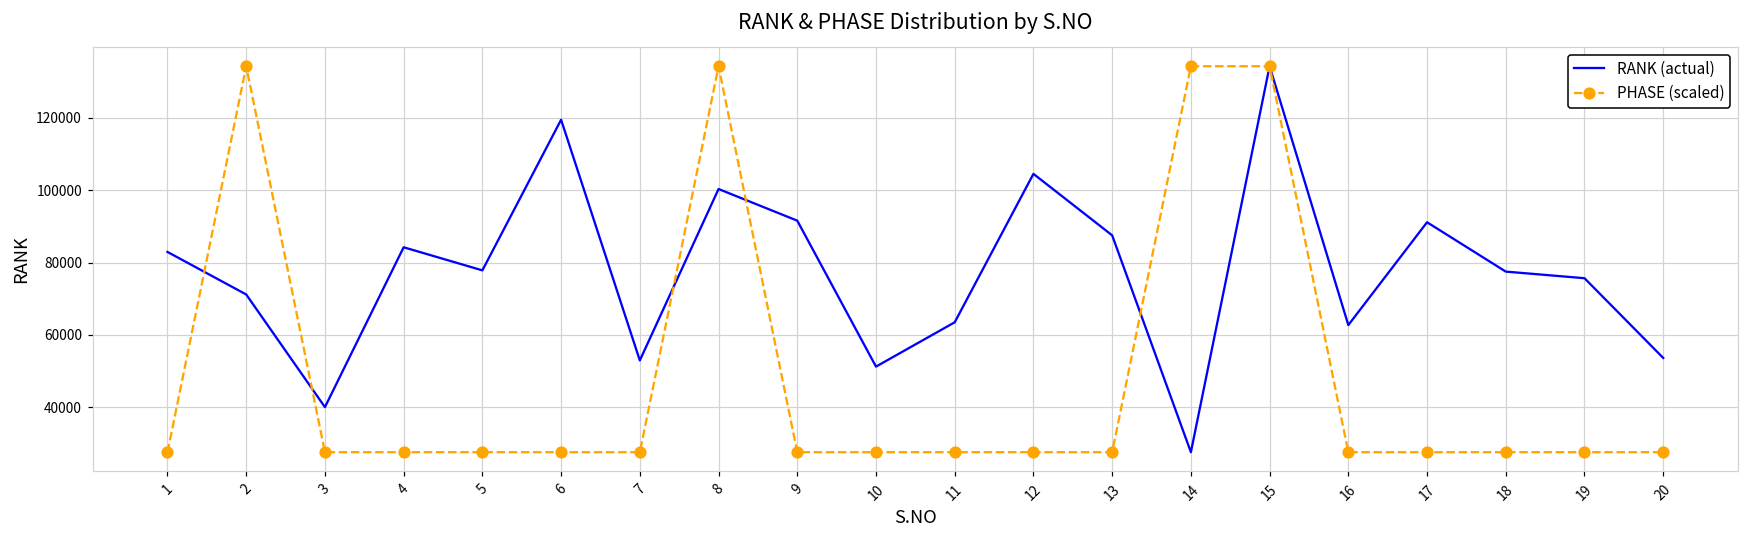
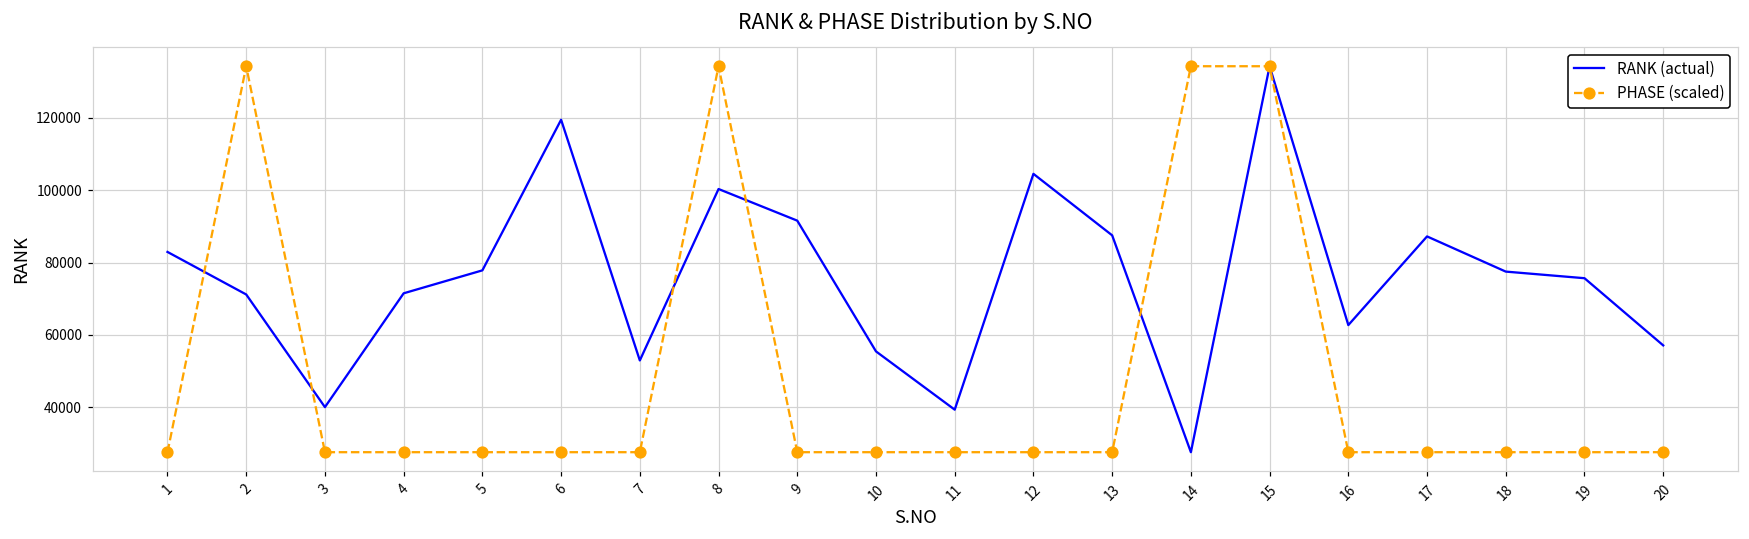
  {
    "RANK (actual)": {
      "1": 83000,
      "2": 71000,
      "3": 40000,
-     "4": 84000,
+     "4": 71000,
      "5": 78000,
      "6": 120000,
      "7": 53000,
      "8": 100000,
      "9": 92000,
-     "10": 51000,
-     "11": 63000,
+     "10": 55000,
+     "11": 39000,
      "12": 105000,
      "13": 88000,
      "14": 28000,
      "16": 63000,
-     "17": 91000,
+     "17": 87000,
      "18": 77000,
      "19": 76000,
-     "20": 54000
+     "20": 57000
    },
    "PHASE (scaled)": {
      "1": 28000,
      "2": 134000,
      "3": 28000,
      "4": 28000,
      "5": 28000,
      "6": 28000,
      "7": 28000,
      "8": 134000,
      "9": 28000,
      "10": 28000,
      "11": 28000,
      "12": 28000,
      "13": 28000,
      "14": 134000,
      "16": 28000,
      "17": 28000,
      "18": 28000,
      "19": 28000,
      "20": 28000
    }
  }
